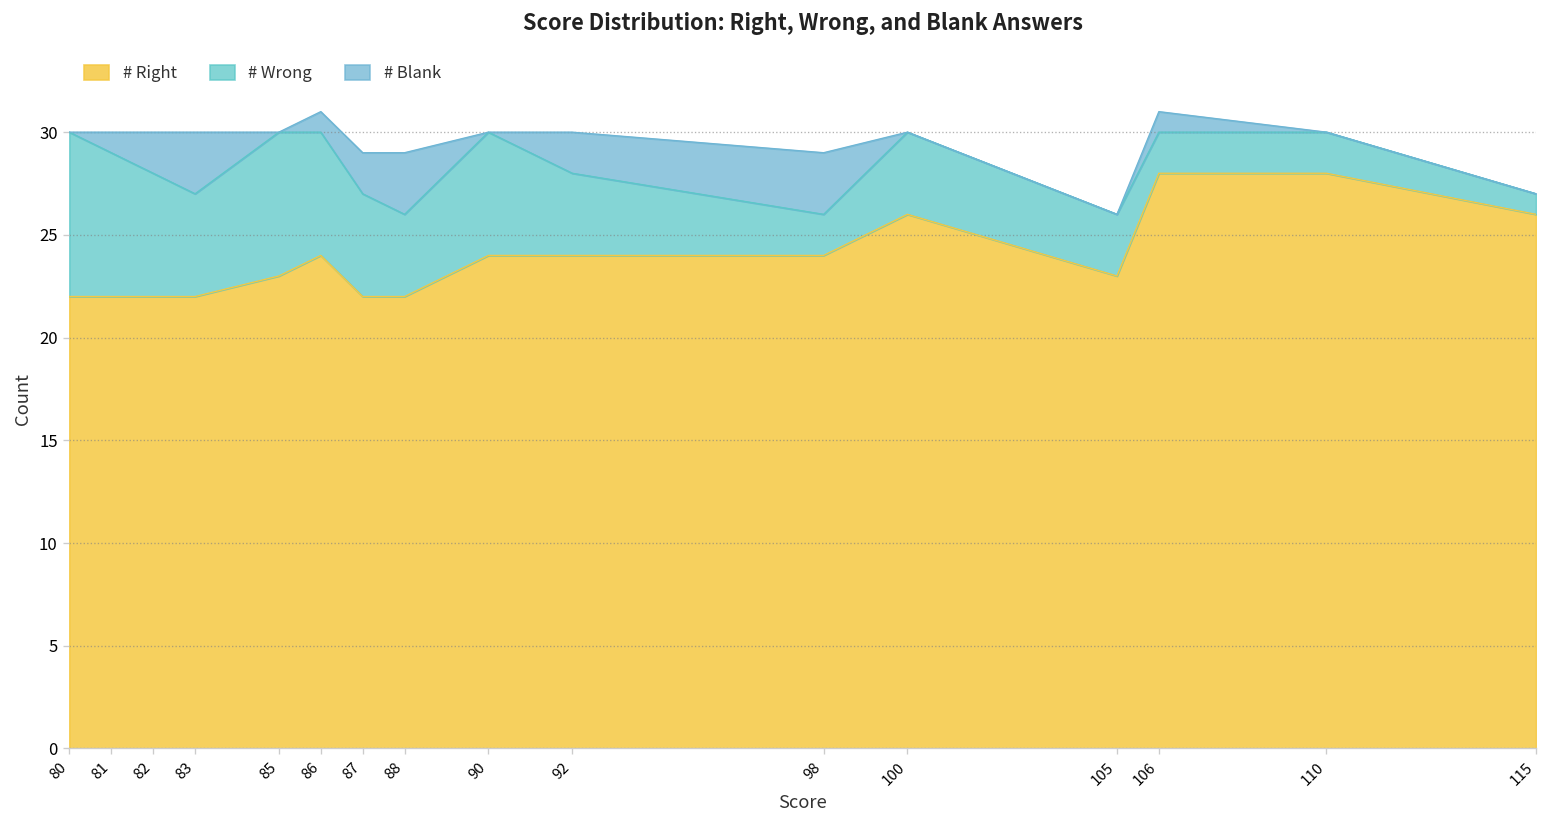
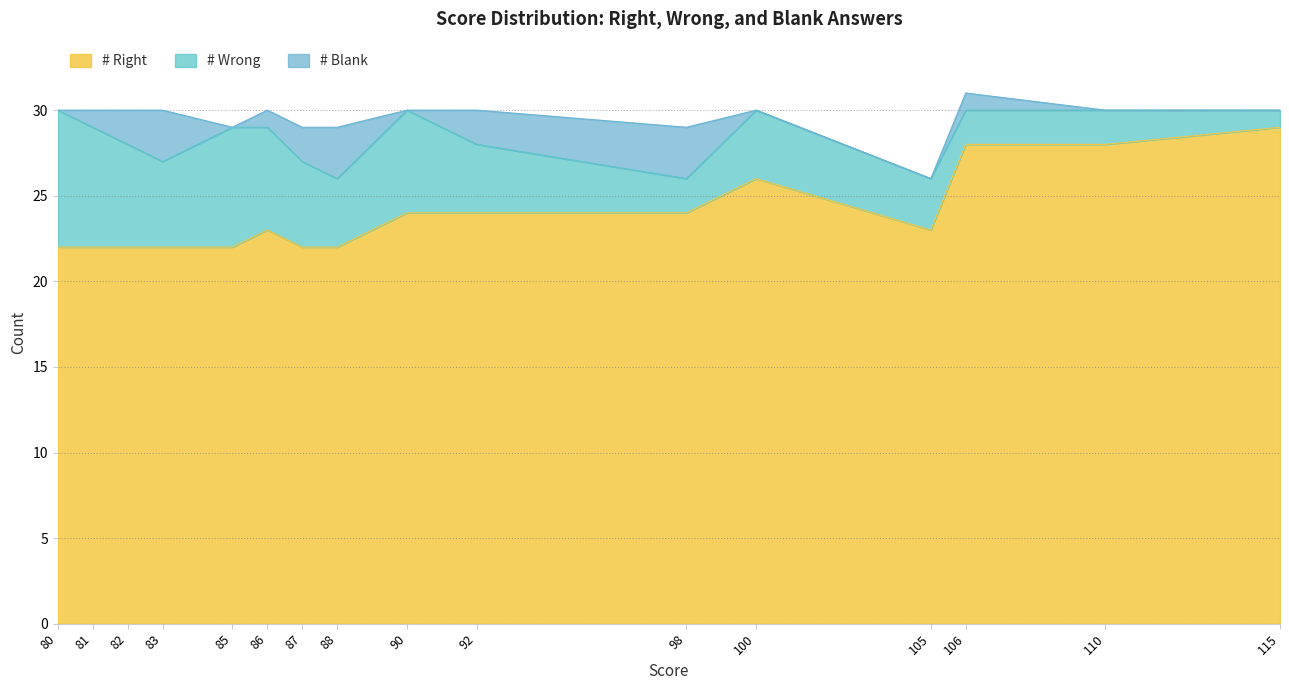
  {
    "# Right": {
      "80": 22,
      "81": 22,
      "82": 22,
      "83": 22,
-     "85": 23,
-     "86": 24,
+     "85": 22,
+     "86": 23,
      "87": 22,
      "88": 22,
      "90": 24,
      "92": 24,
      "98": 24,
      "100": 26,
      "105": 23,
      "106": 28,
      "110": 28,
-     "115": 26
+     "115": 29
    }
  }
